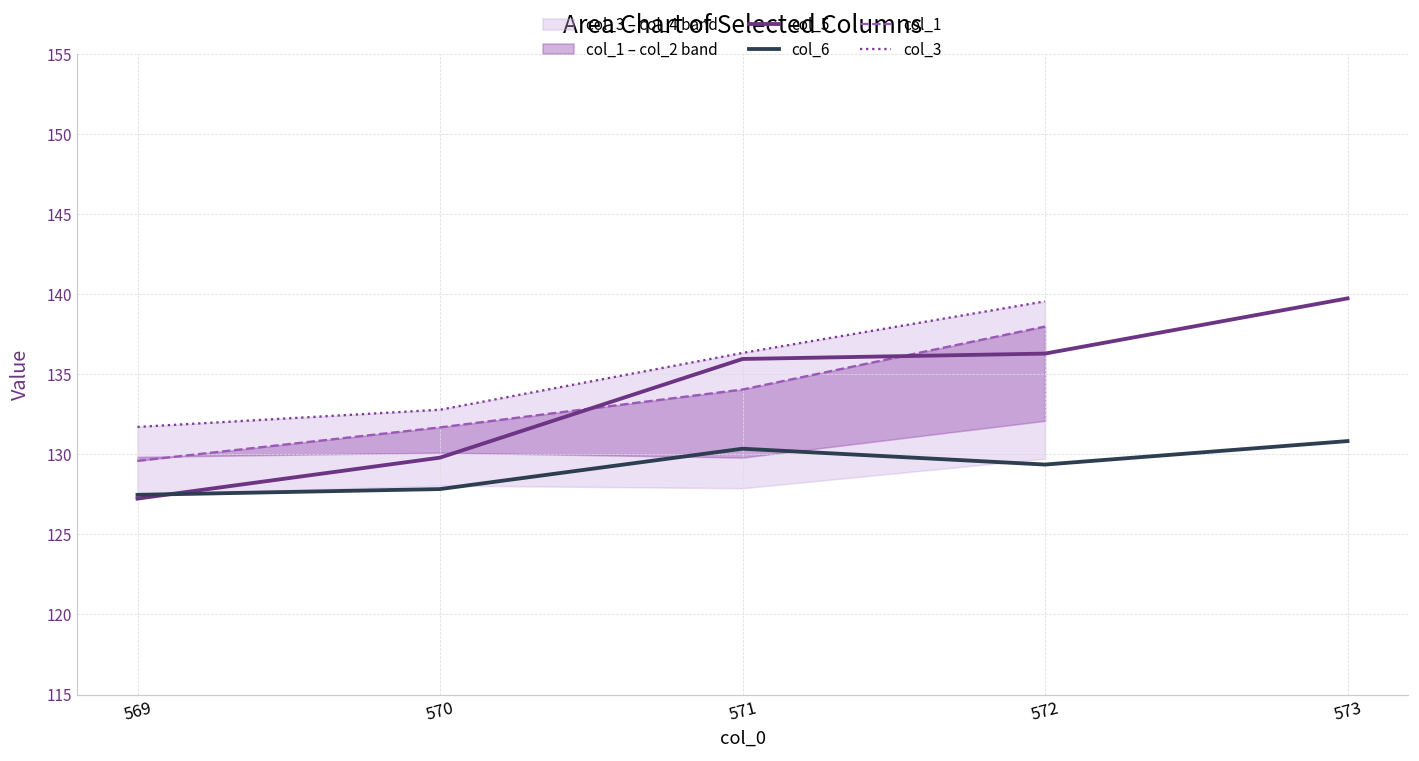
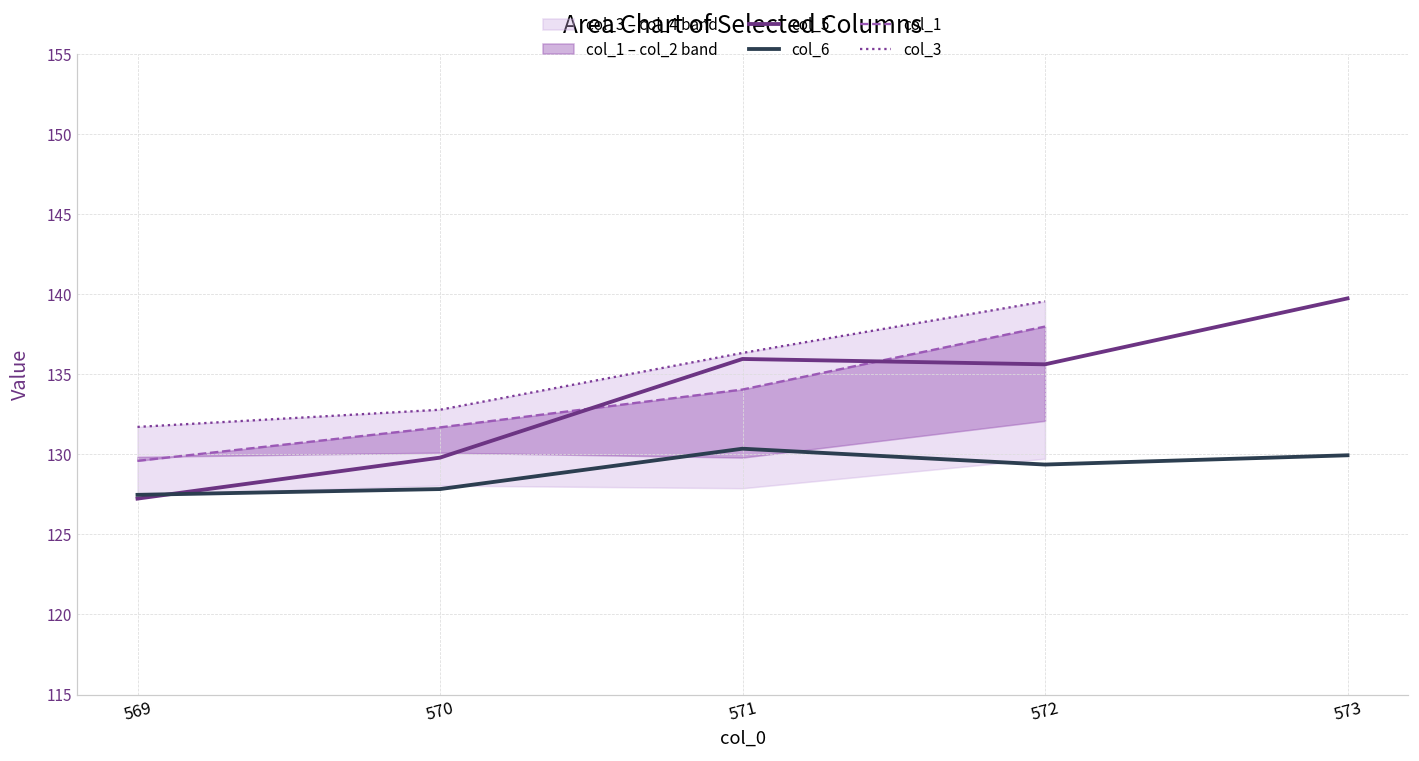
  {
    "col_5": {
      "569": 127.2,
      "570": 129.8,
      "571": 136.0,
-     "572": 136.3,
+     "572": 135.6,
      "573": 139.7
    },
    "col_6": {
      "569": 127.5,
      "570": 127.8,
      "571": 130.4,
      "572": 129.4,
-     "573": 130.8
+     "573": 129.9
    },
    "col_3 – col_4 band": {
      "569": 131.7,
      "570": 132.8,
      "571": 136.3,
      "572": 139.6
    }
  }
